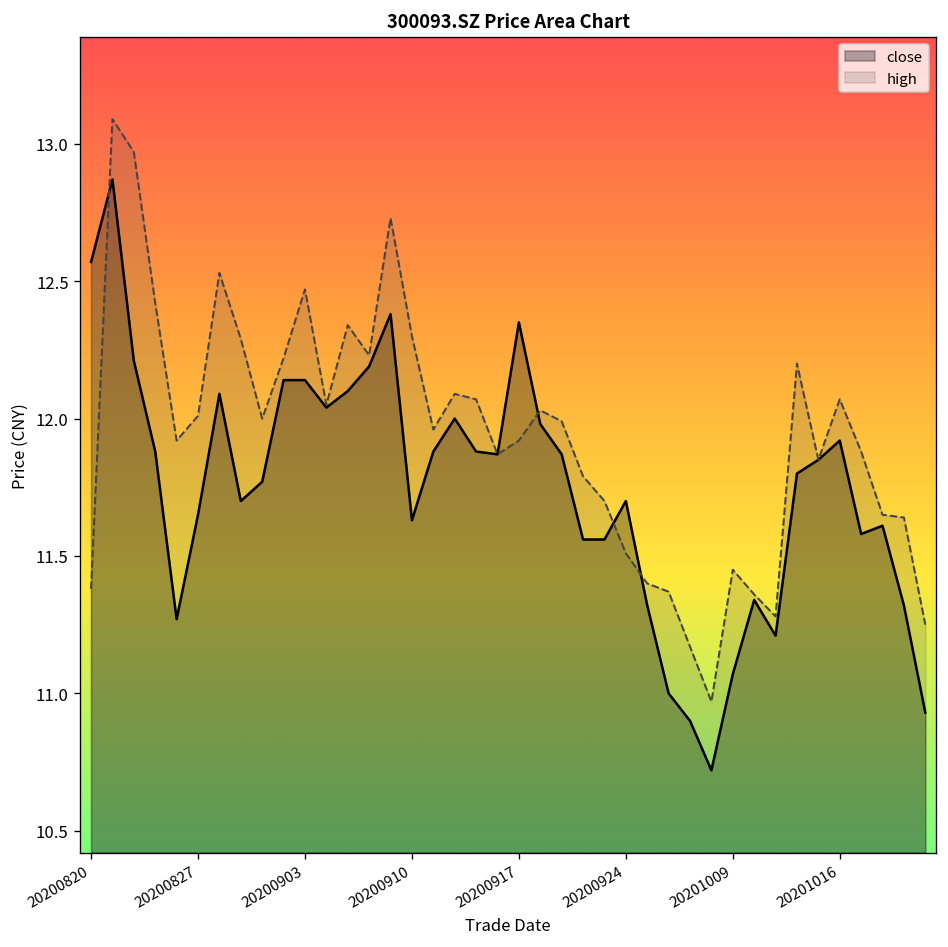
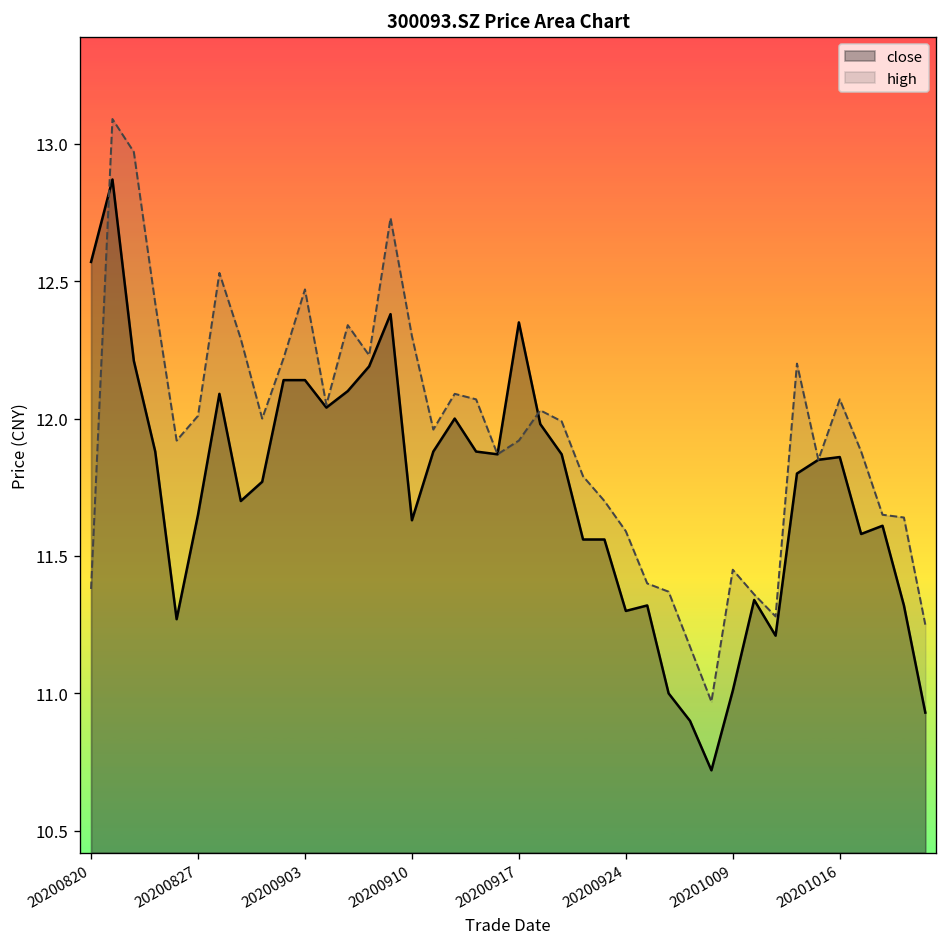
  {
    "close": {
      "20200820": 12.57,
      "20200827": 11.65,
      "20200903": 12.14,
      "20200910": 11.63,
      "20200917": 12.35,
-     "20200924": 11.7,
-     "20201009": 11.07,
-     "20201016": 11.92
+     "20200924": 11.3,
+     "20201009": 11.01,
+     "20201016": 11.86
    },
    "high": {
      "20200820": 11.38,
      "20200827": 12.01,
      "20200903": 12.47,
      "20200910": 12.30,
      "20200917": 11.92,
-     "20200924": 11.51,
+     "20200924": 11.59,
      "20201009": 11.45,
      "20201016": 12.07
    }
  }
